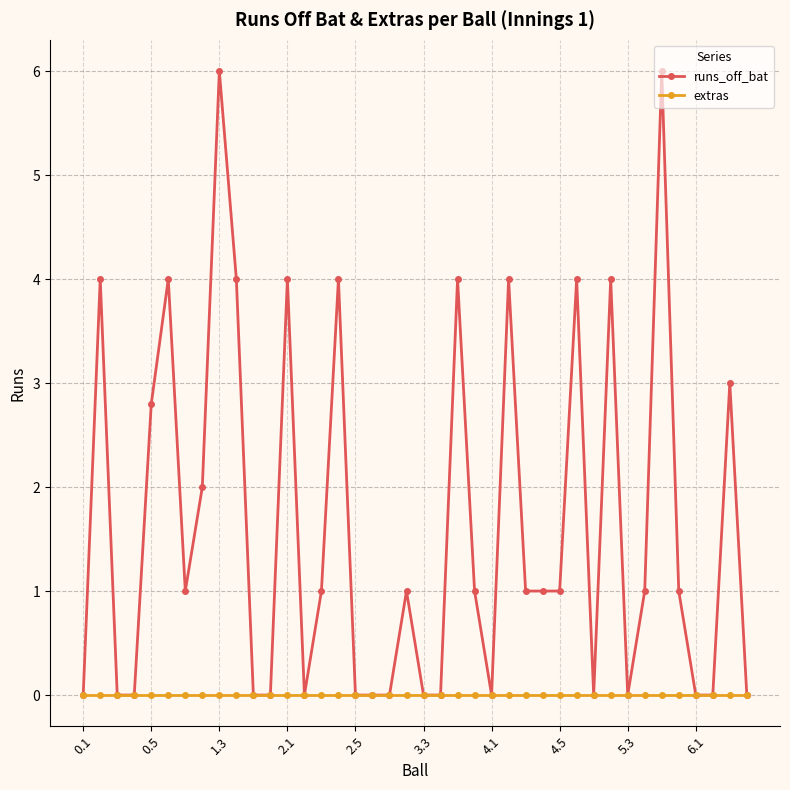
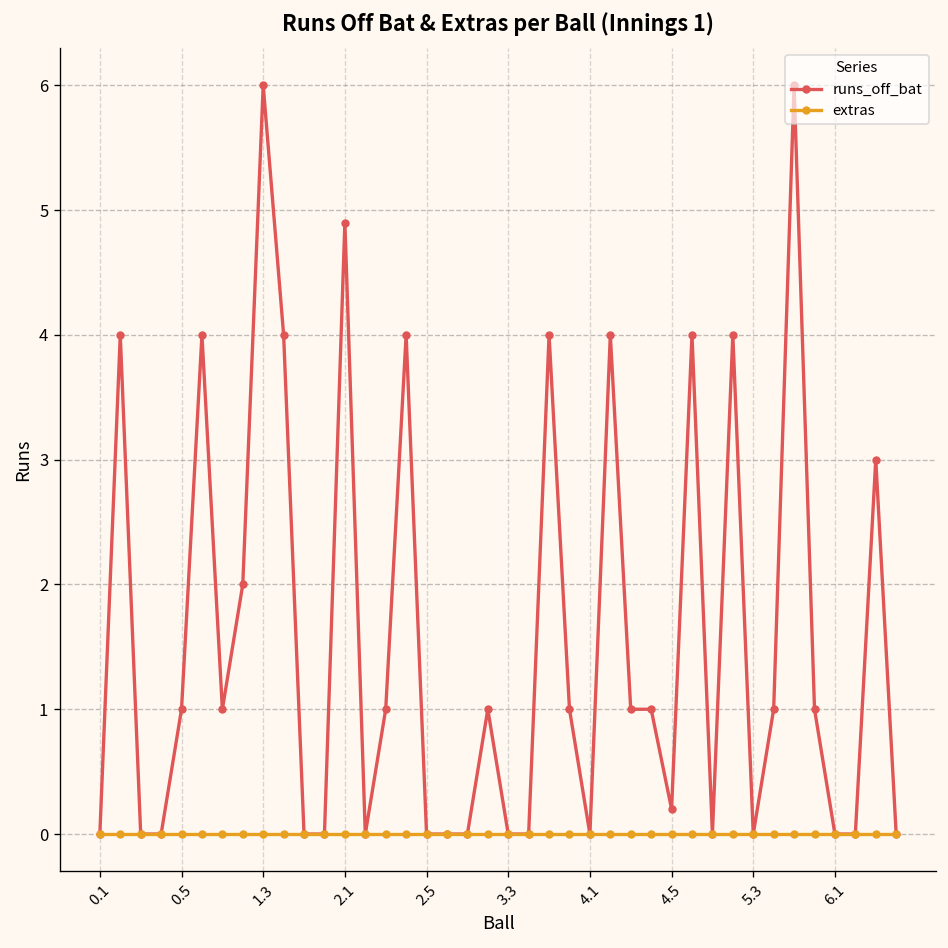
  {
    "runs_off_bat": {
-     "0.5": 2.8,
+     "0.5": 1.0,
      "1.3": 6.0,
-     "2.1": 4.0,
-     "4.5": 1.0
+     "2.1": 4.9,
+     "4.5": 0.2
    },
    "extras": {
      "0.5": 0.0,
      "1.3": 0.0,
      "2.1": 0.0,
      "4.5": 0.0
    }
  }
